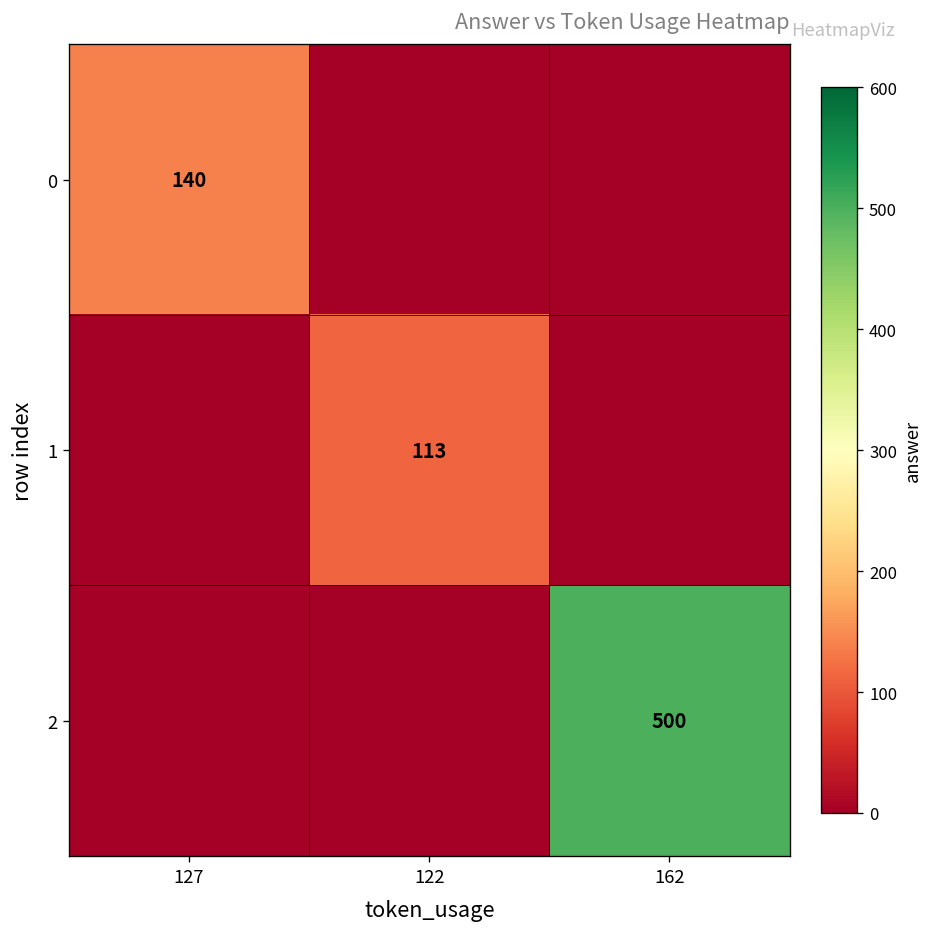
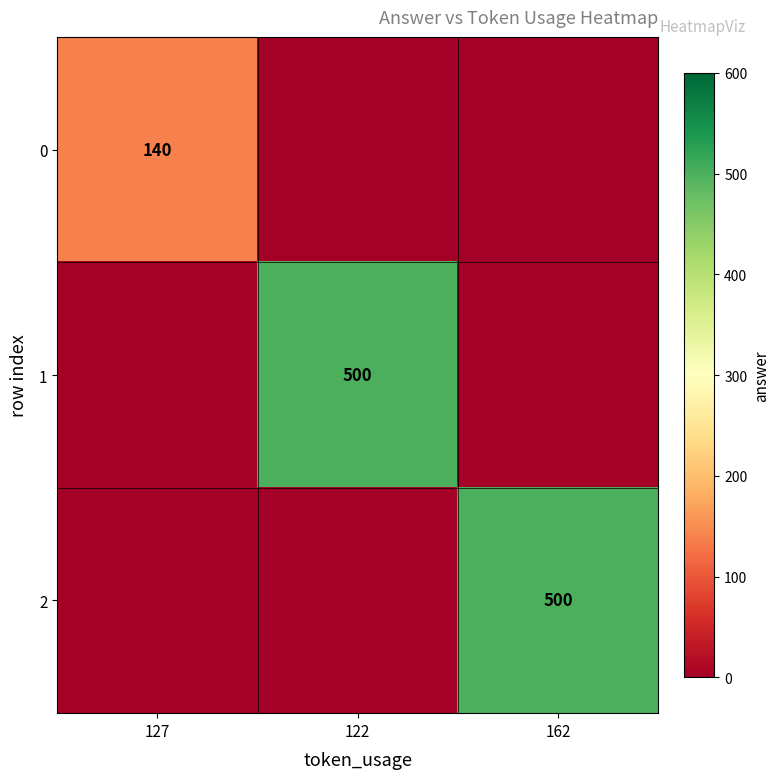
  {
    "0": {
      "127": 140
    },
    "1": {
-     "122": 113
+     "122": 500
    },
    "2": {
      "162": 500
    }
  }
